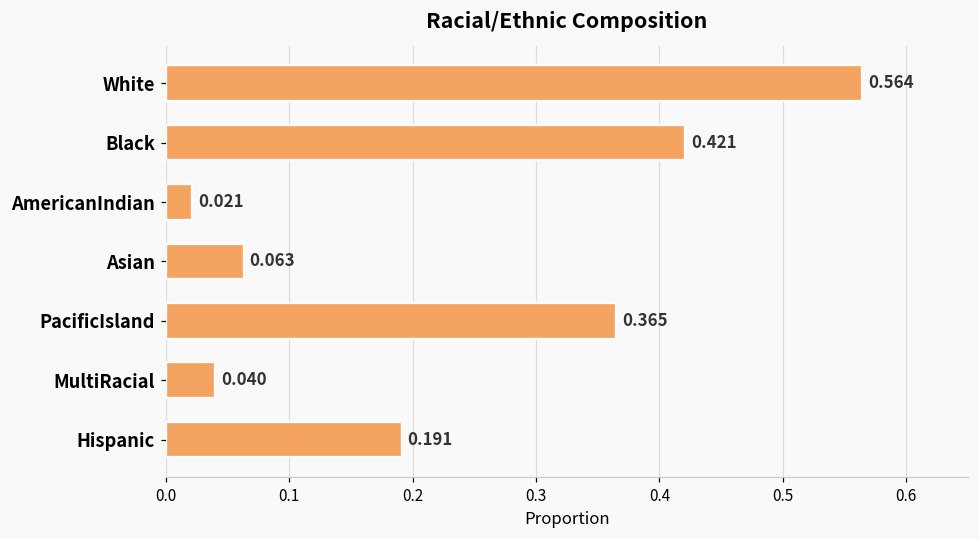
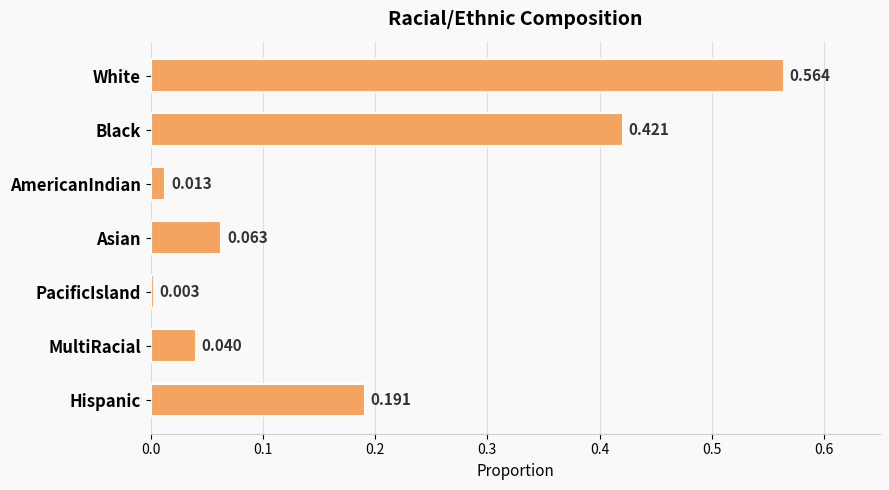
  {
    "White": 0.564,
    "Black": 0.421,
-   "AmericanIndian": 0.021,
+   "AmericanIndian": 0.013,
    "Asian": 0.063,
-   "PacificIsland": 0.365,
+   "PacificIsland": 0.003,
    "MultiRacial": 0.040,
    "Hispanic": 0.191
  }
